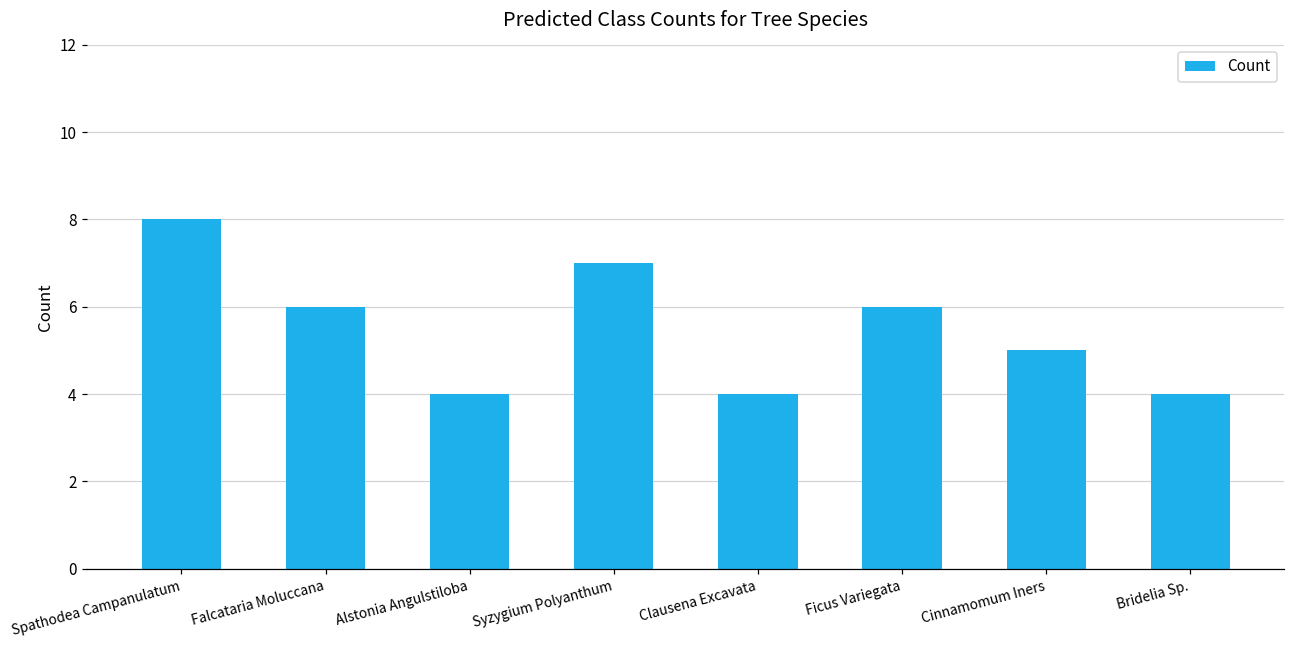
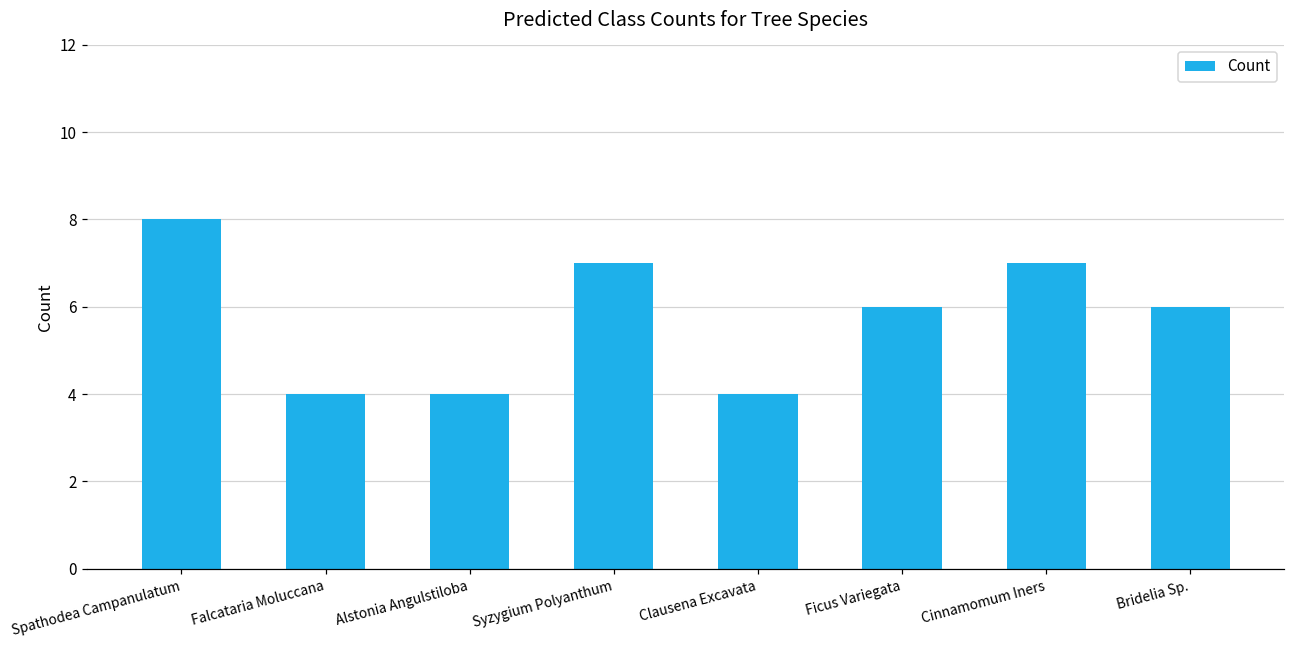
  {
    "Spathodea Campanulatum": 8,
-   "Falcataria Moluccana": 6,
+   "Falcataria Moluccana": 4,
    "Alstonia Angulstiloba": 4,
    "Syzygium Polyanthum": 7,
    "Clausena Excavata": 4,
    "Ficus Variegata": 6,
-   "Cinnamomum Iners": 5,
-   "Bridelia Sp.": 4
+   "Cinnamomum Iners": 7,
+   "Bridelia Sp.": 6
  }
